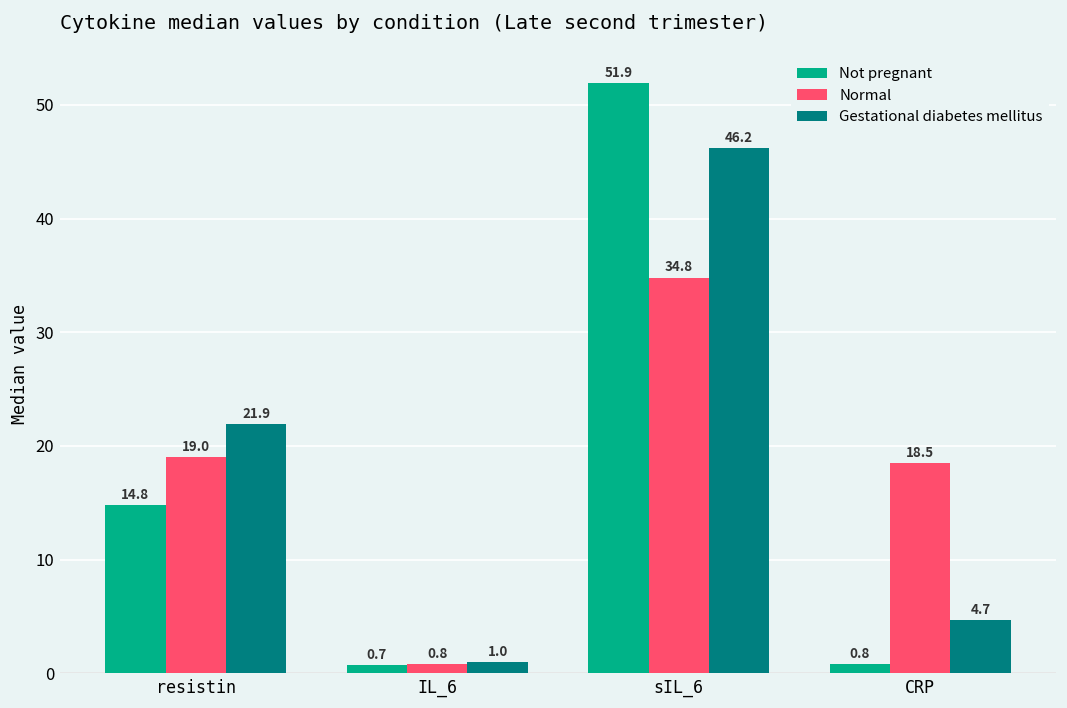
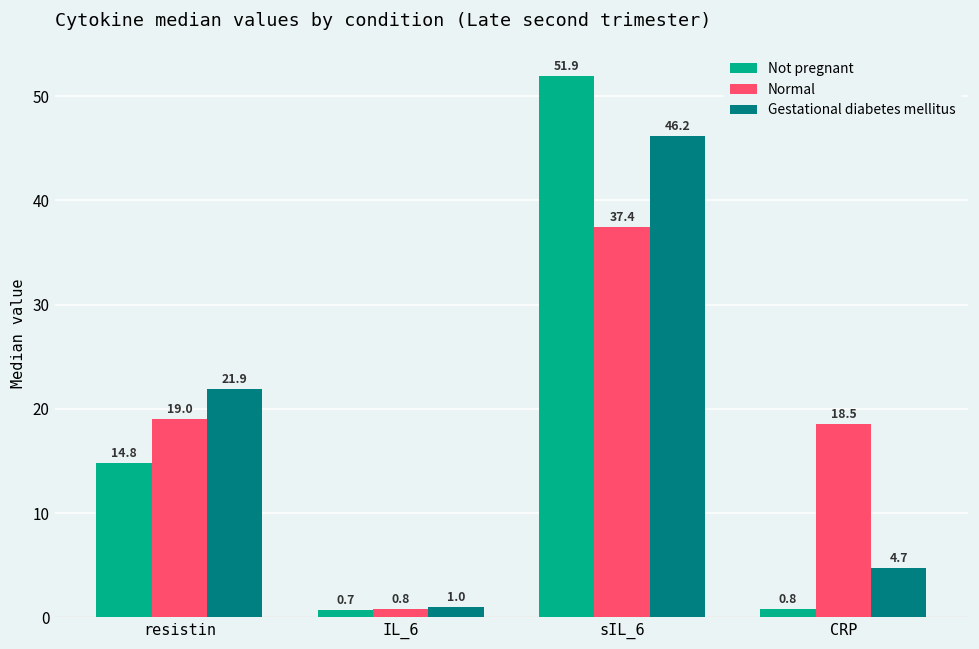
  {
    "Normal": {
      "resistin": 19.0,
      "IL_6": 0.8,
-     "sIL_6": 34.8,
+     "sIL_6": 37.4,
      "CRP": 18.5
    }
  }
